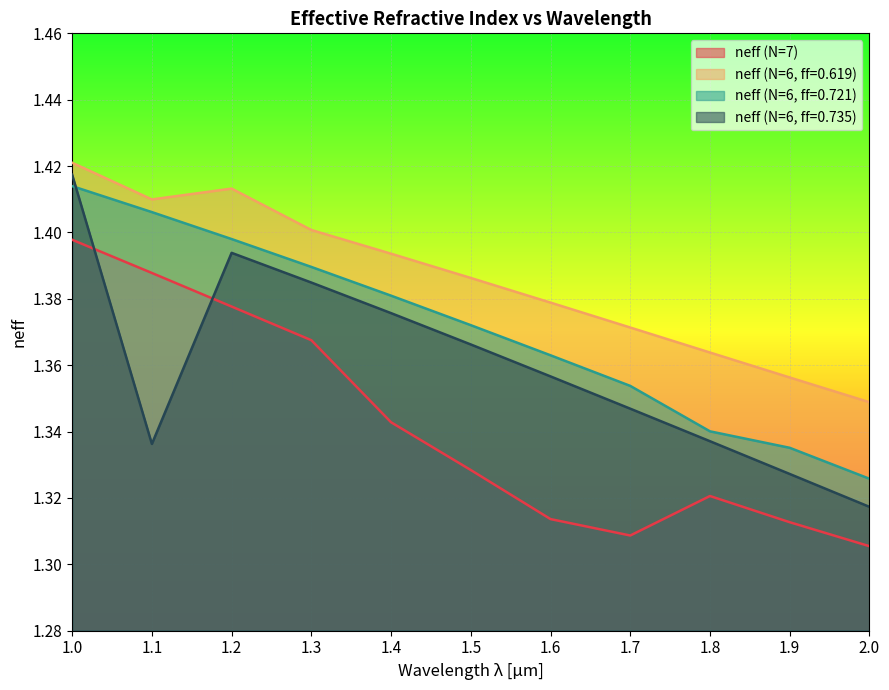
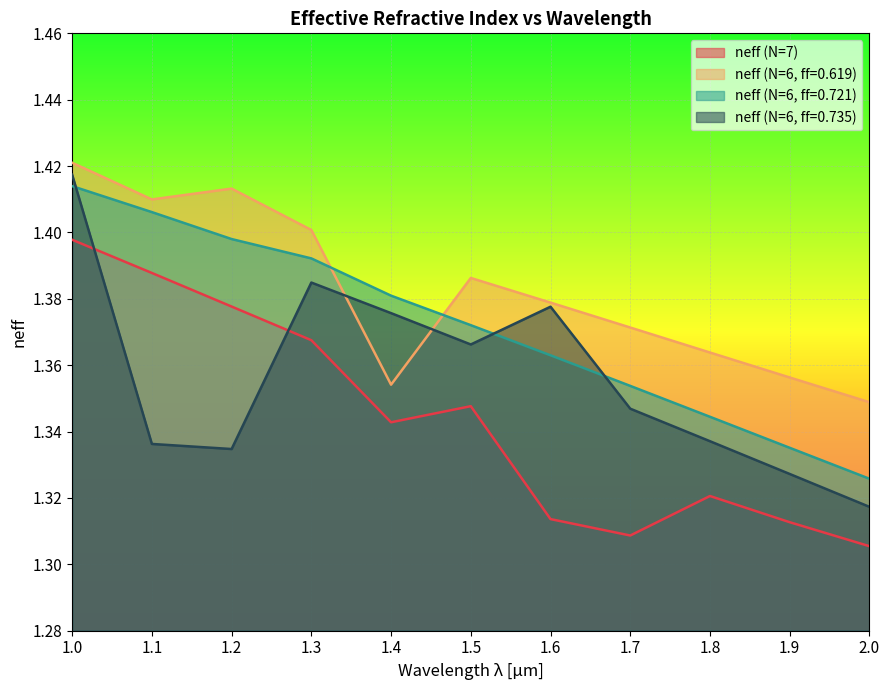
  {
    "neff (N=7)": {
      "1.0": 1.398,
      "1.1": 1.388,
      "1.2": 1.378,
      "1.3": 1.368,
      "1.4": 1.343,
-     "1.5": 1.328,
+     "1.5": 1.348,
      "1.6": 1.314,
      "1.7": 1.309,
      "1.8": 1.321,
      "1.9": 1.313,
      "2.0": 1.305
    },
    "neff (N=6, ff=0.619)": {
      "1.0": 1.421,
      "1.1": 1.410,
      "1.2": 1.413,
      "1.3": 1.401,
-     "1.4": 1.394,
+     "1.4": 1.354,
      "1.5": 1.386,
      "1.6": 1.379,
      "1.7": 1.371,
      "1.8": 1.364,
      "1.9": 1.356,
      "2.0": 1.349
    },
    "neff (N=6, ff=0.721)": {
      "1.0": 1.414,
      "1.1": 1.406,
      "1.2": 1.398,
-     "1.3": 1.390,
+     "1.3": 1.392,
      "1.4": 1.381,
      "1.5": 1.372,
      "1.6": 1.363,
      "1.7": 1.354,
-     "1.8": 1.340,
+     "1.8": 1.344,
      "1.9": 1.335,
      "2.0": 1.326
    },
    "neff (N=6, ff=0.735)": {
      "1.0": 1.417,
      "1.1": 1.336,
-     "1.2": 1.394,
+     "1.2": 1.335,
      "1.3": 1.385,
      "1.4": 1.376,
      "1.5": 1.366,
-     "1.6": 1.357,
+     "1.6": 1.378,
      "1.7": 1.347,
      "1.8": 1.337,
      "1.9": 1.327,
      "2.0": 1.317
    }
  }
